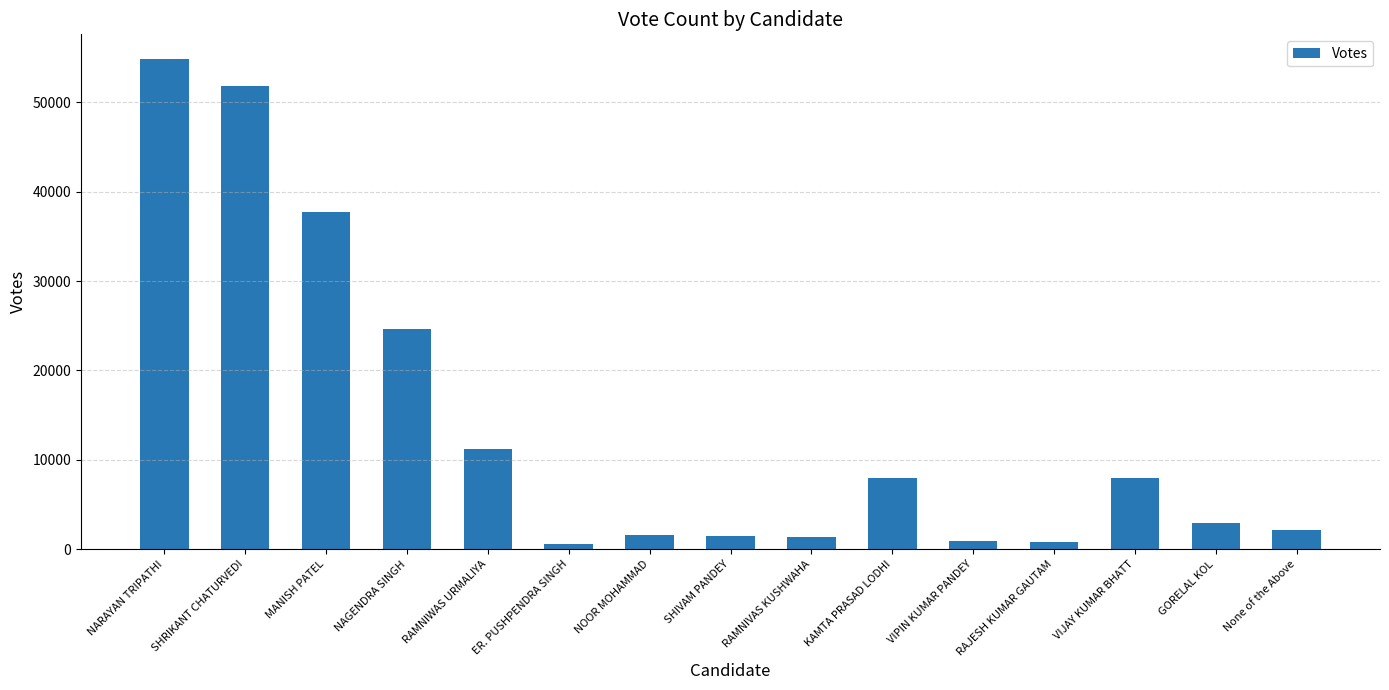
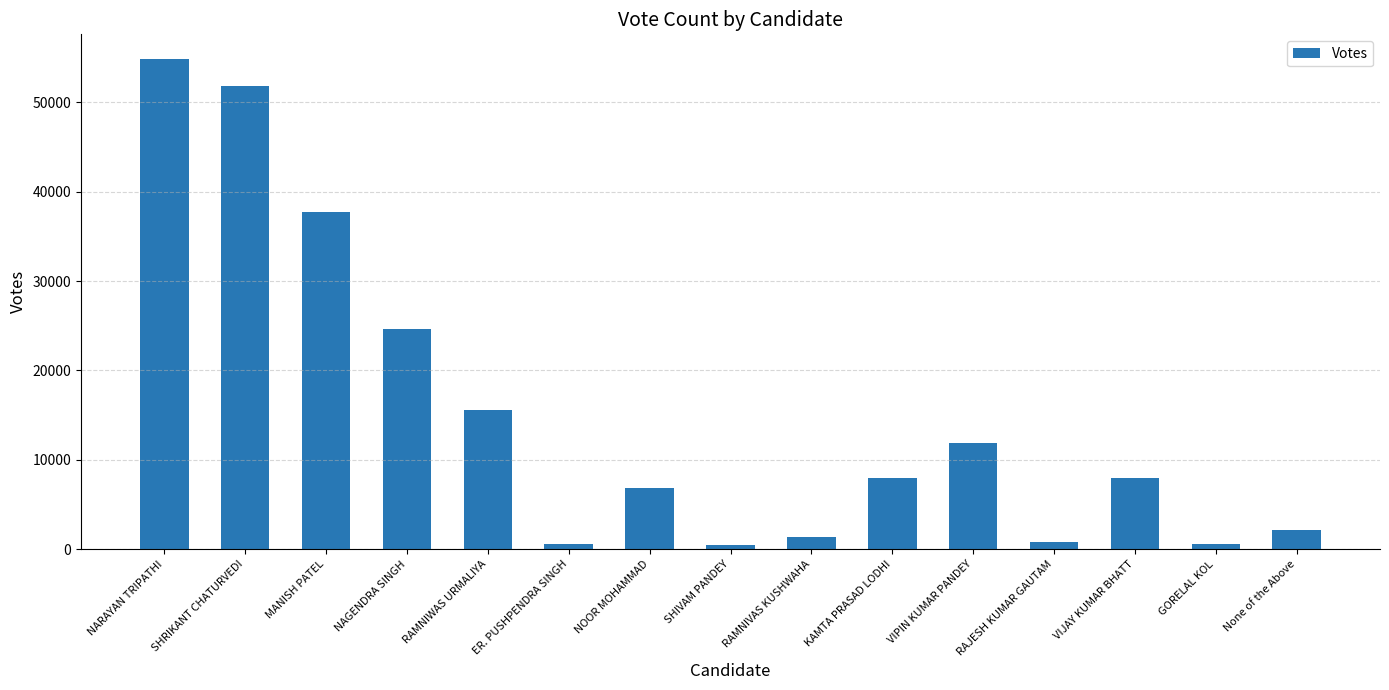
  {
    "NARAYAN TRIPATHI": 55000,
    "SHRIKANT CHATURVEDI": 52000,
    "MANISH PATEL": 38000,
    "NAGENDRA SINGH": 25000,
-   "RAMNIWAS URMALIYA": 11000,
+   "RAMNIWAS URMALIYA": 16000,
    "ER. PUSHPENDRA SINGH": 1000,
-   "NOOR MOHAMMAD": 2000,
-   "SHIVAM PANDEY": 1400,
+   "NOOR MOHAMMAD": 7000,
+   "SHIVAM PANDEY": 500,
    "RAMNIVAS KUSHWAHA": 1000,
    "KAMTA PRASAD LODHI": 8000,
-   "VIPIN KUMAR PANDEY": 1000,
+   "VIPIN KUMAR PANDEY": 12000,
    "RAJESH KUMAR GAUTAM": 1000,
    "VIJAY KUMAR BHATT": 8000,
-   "GORELAL KOL": 3000,
+   "GORELAL KOL": 1000,
    "None of the Above": 2000
  }
